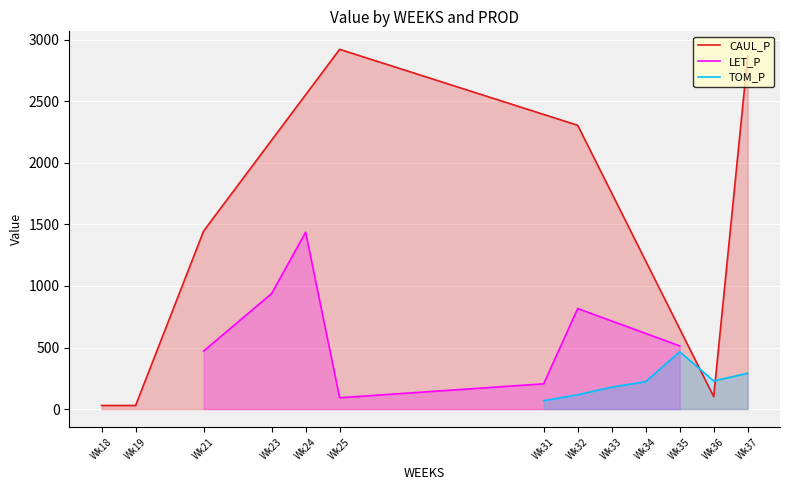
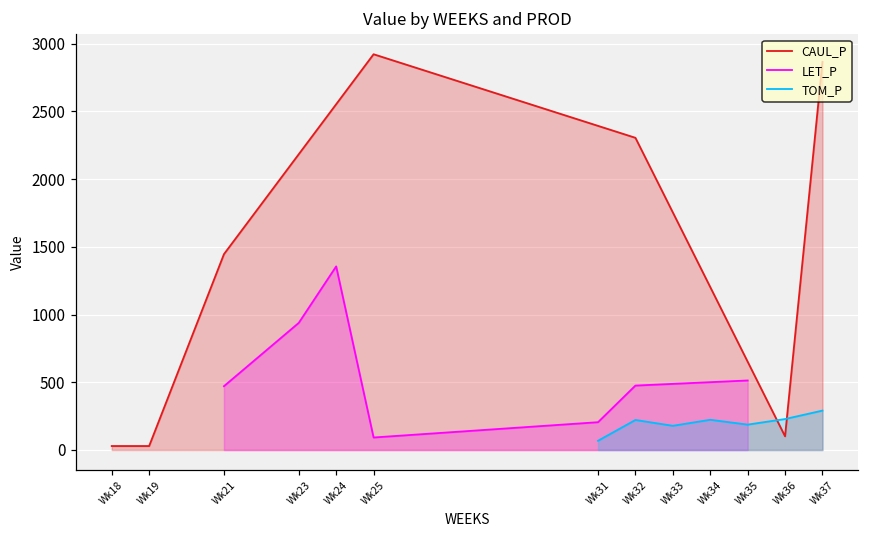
  {
    "CAUL_P": {
      "Wk18": 30,
      "Wk19": 30,
      "Wk21": 1450,
      "Wk25": 2920,
      "Wk32": 2300,
      "Wk36": 100
    },
    "LET_P": {
      "Wk21": 470,
      "Wk23": 940,
-     "Wk24": 1440,
+     "Wk24": 1360,
      "Wk25": 90,
      "Wk31": 210,
-     "Wk32": 820,
+     "Wk32": 480,
      "Wk35": 510
    },
    "TOM_P": {
      "Wk31": 70,
-     "Wk32": 120,
+     "Wk32": 220,
      "Wk33": 180,
      "Wk34": 220,
-     "Wk35": 470,
+     "Wk35": 190,
      "Wk36": 230,
      "Wk37": 290
    }
  }
